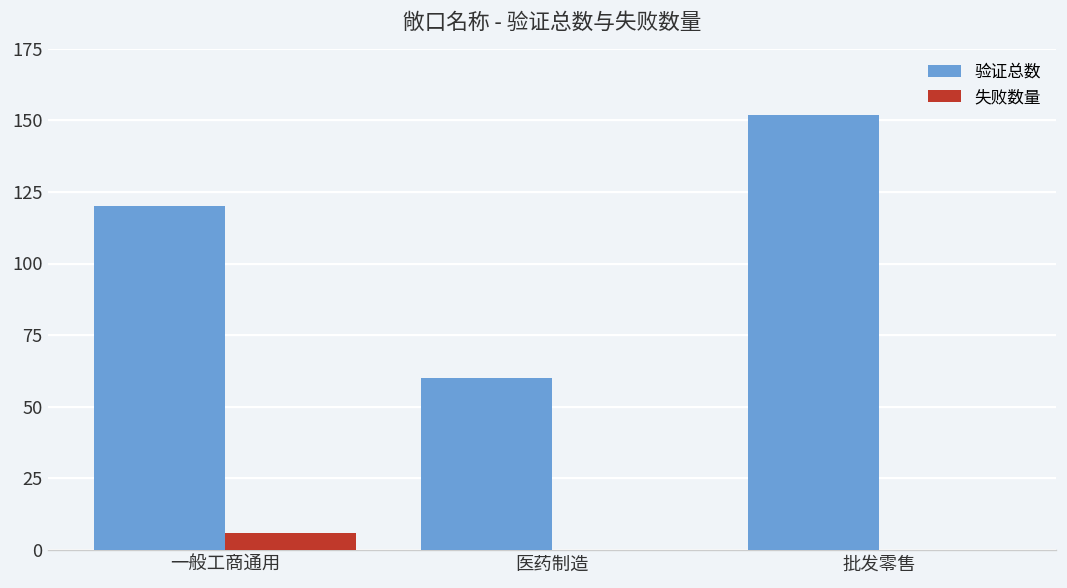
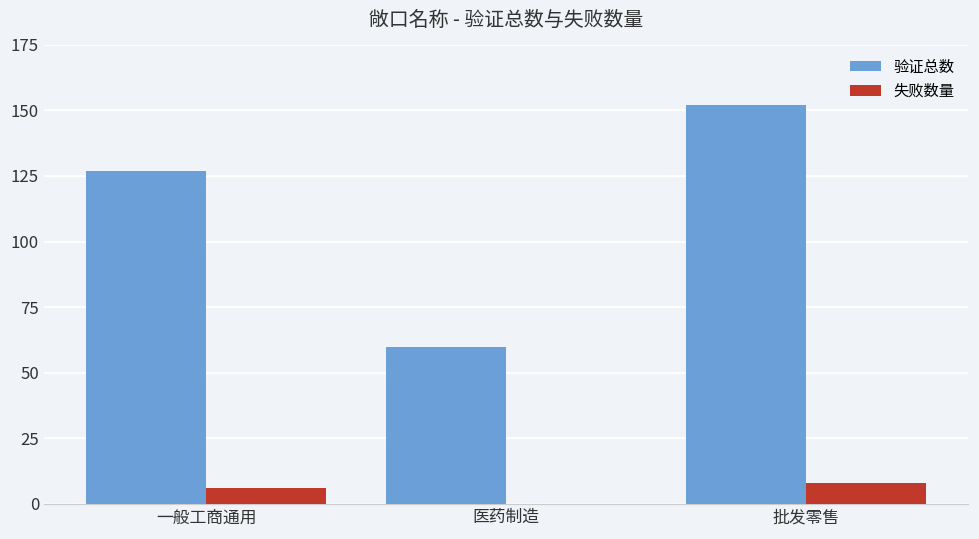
  {
    "验证总数": {
-     "一般工商通用": 120,
+     "一般工商通用": 127,
      "医药制造": 60,
      "批发零售": 152
    },
    "失败数量": {
      "一般工商通用": 6,
      "医药制造": 0,
-     "批发零售": 0
+     "批发零售": 8
    }
  }
